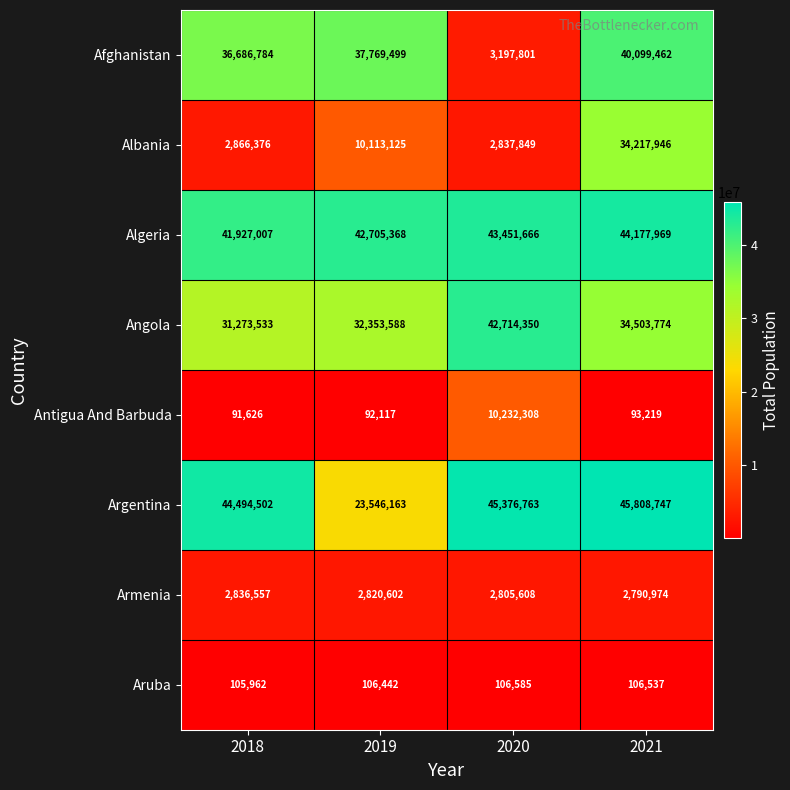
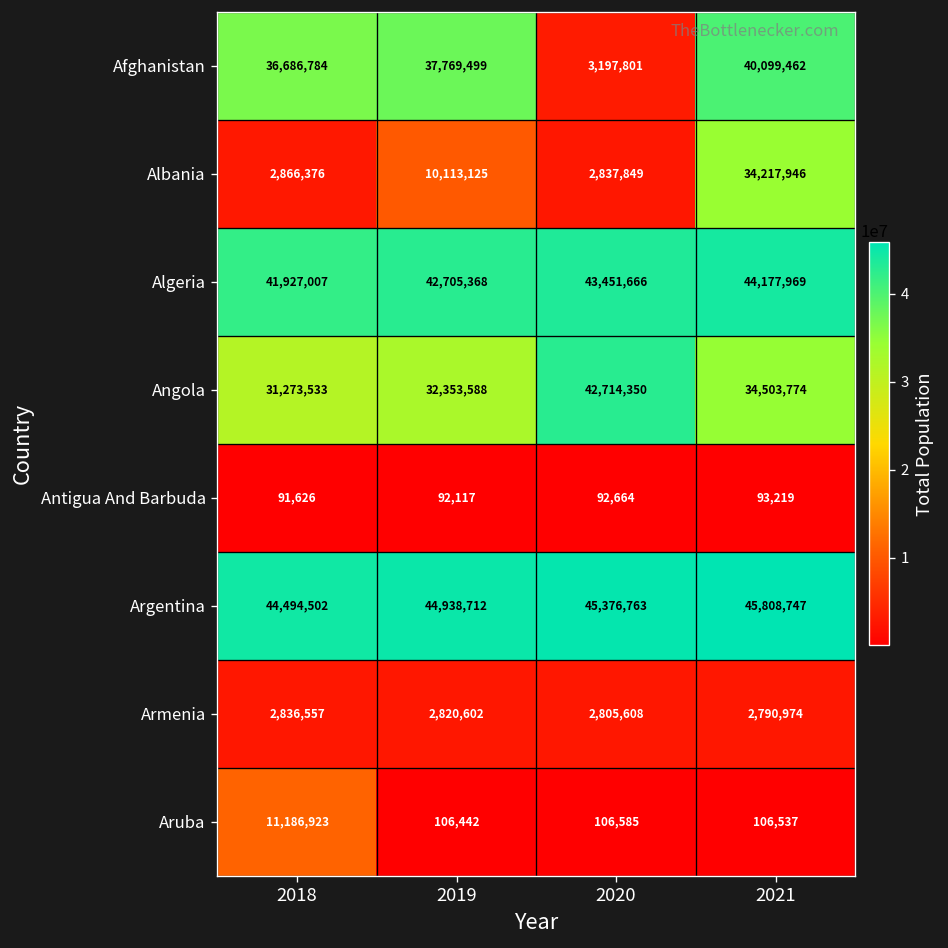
  {
    "Afghanistan": {
      "2018": "36,686,784",
      "2019": "37,769,499",
      "2020": "3,197,801",
      "2021": "40,099,462"
    },
    "Albania": {
      "2018": "2,866,376",
      "2019": "10,113,125",
      "2020": "2,837,849",
      "2021": "34,217,946"
    },
    "Algeria": {
      "2018": "41,927,007",
      "2019": "42,705,368",
      "2020": "43,451,666",
      "2021": "44,177,969"
    },
    "Angola": {
      "2018": "31,273,533",
      "2019": "32,353,588",
      "2020": "42,714,350",
      "2021": "34,503,774"
    },
    "Antigua And Barbuda": {
      "2018": "91,626",
      "2019": "92,117",
-     "2020": "10,232,308",
+     "2020": "92,664",
      "2021": "93,219"
    },
    "Argentina": {
      "2018": "44,494,502",
-     "2019": "23,546,163",
+     "2019": "44,938,712",
      "2020": "45,376,763",
      "2021": "45,808,747"
    },
    "Armenia": {
      "2018": "2,836,557",
      "2019": "2,820,602",
      "2020": "2,805,608",
      "2021": "2,790,974"
    },
    "Aruba": {
-     "2018": "105,962",
+     "2018": "11,186,923",
      "2019": "106,442",
      "2020": "106,585",
      "2021": "106,537"
    }
  }
